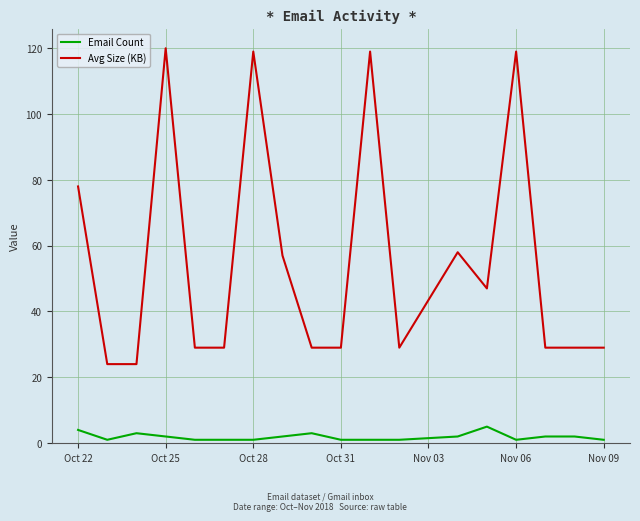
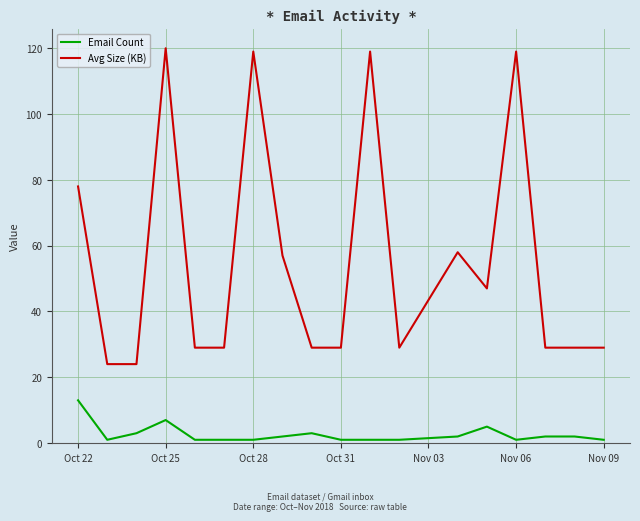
  {
    "Email Count": {
-     "Oct 22": 4,
-     "Oct 25": 2,
+     "Oct 22": 13,
+     "Oct 25": 7,
      "Oct 28": 1,
      "Oct 31": 1,
      "Nov 06": 1,
      "Nov 09": 1
    },
    "Avg Size (KB)": {
      "Oct 22": 78,
      "Oct 25": 120,
      "Oct 28": 119,
      "Oct 31": 29,
      "Nov 06": 119,
      "Nov 09": 29
    }
  }
